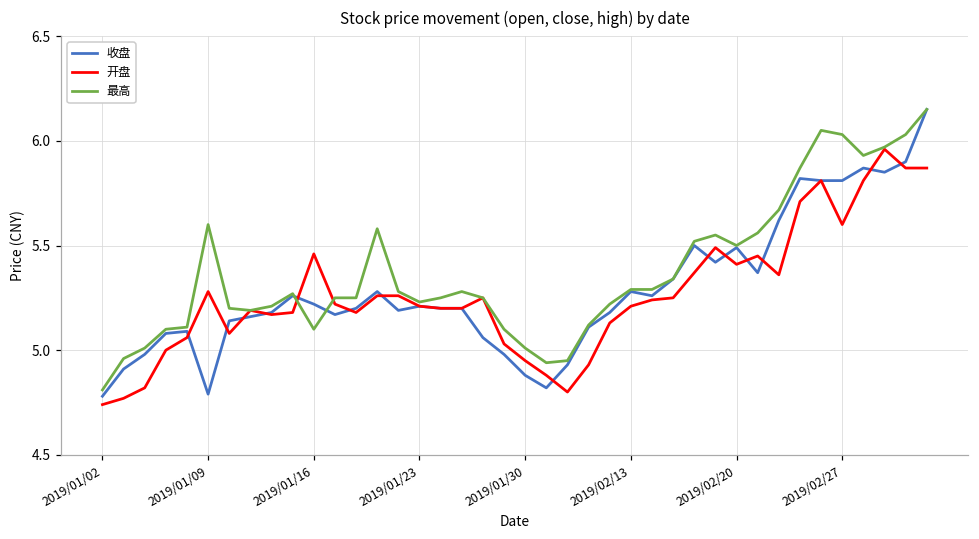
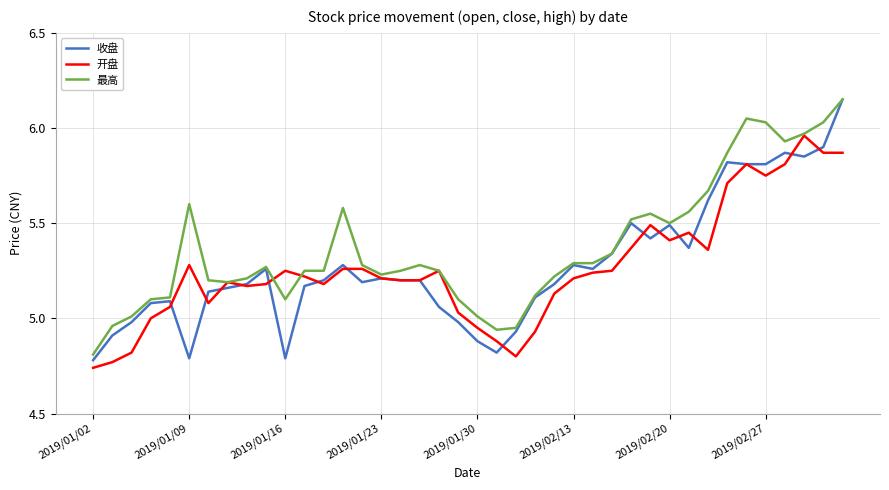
  {
    "收盘": {
      "2019/01/02": 4.78,
      "2019/01/09": 4.79,
-     "2019/01/16": 5.22,
+     "2019/01/16": 4.79,
      "2019/01/30": 4.88,
      "2019/02/27": 5.81
    },
    "开盘": {
      "2019/01/02": 4.74,
      "2019/01/09": 5.28,
-     "2019/01/16": 5.46,
+     "2019/01/16": 5.25,
      "2019/01/30": 4.95,
      "2019/02/13": 5.21,
      "2019/02/20": 5.41,
-     "2019/02/27": 5.60
+     "2019/02/27": 5.75
    },
    "最高": {
      "2019/01/02": 4.81,
      "2019/01/09": 5.60,
      "2019/01/16": 5.10,
      "2019/01/23": 5.23,
      "2019/01/30": 5.01,
      "2019/02/27": 6.03
    }
  }
